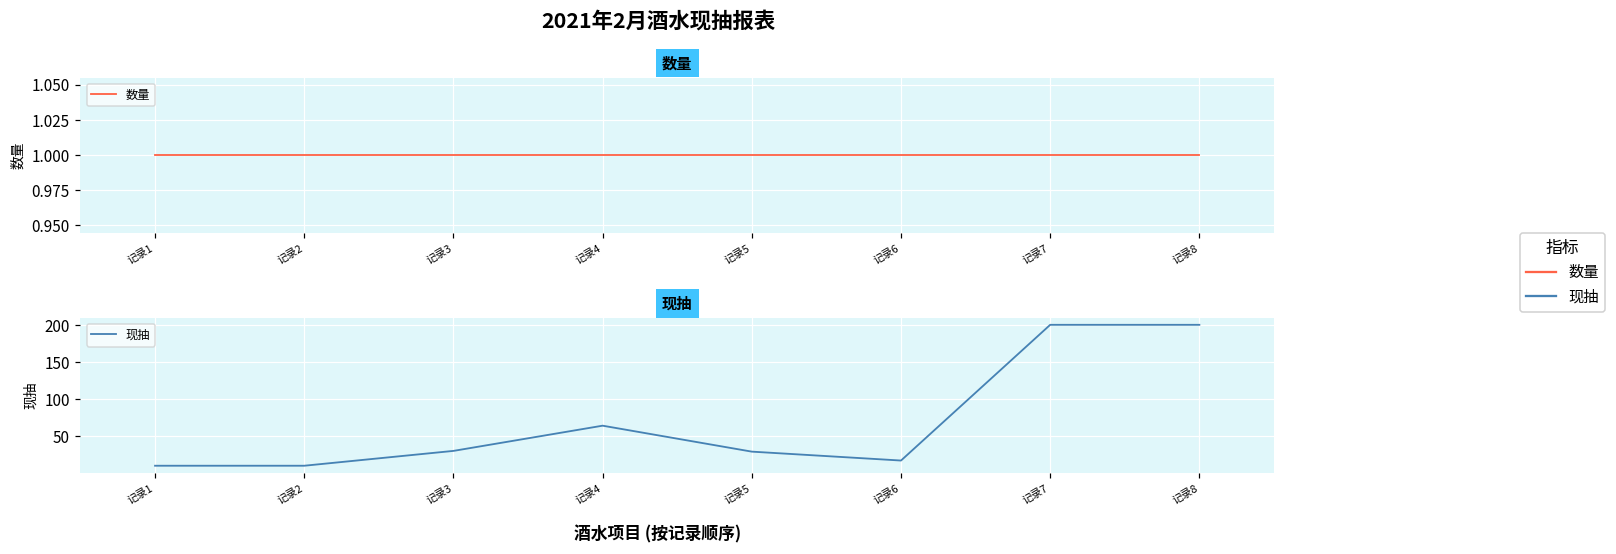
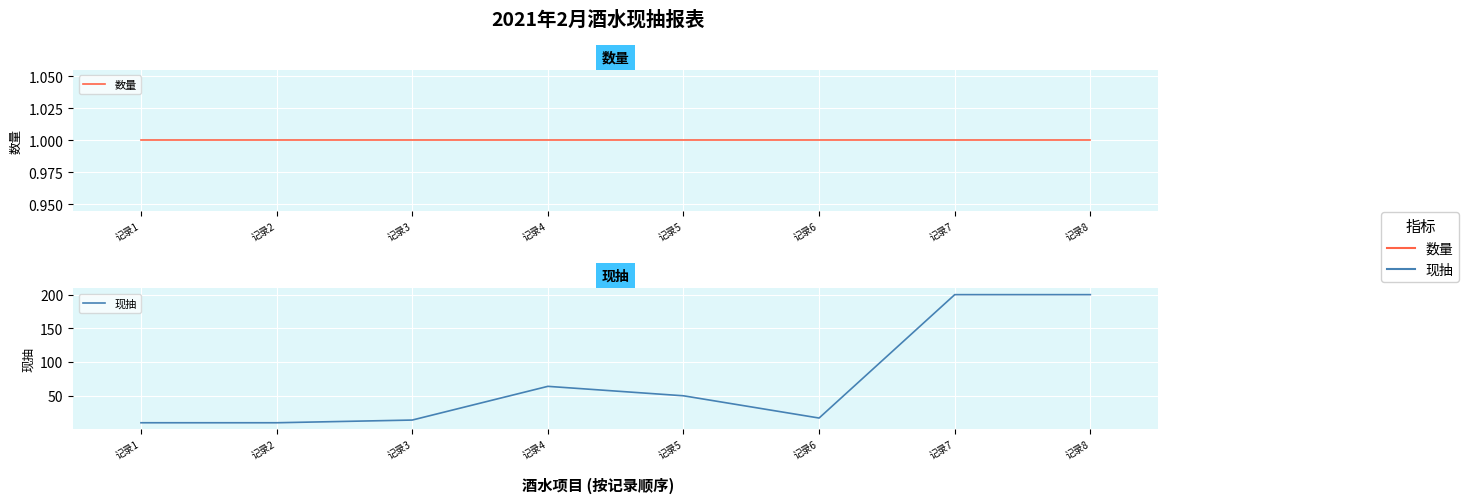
  {
    "数量": {
      "记录1": 1.000,
      "记录2": 1.000,
      "记录3": 1.000,
      "记录4": 1.000,
      "记录5": 1.000,
      "记录6": 1.000,
      "记录7": 1.000,
      "记录8": 1.000
    },
    "现抽": {
      "记录1": 10,
      "记录2": 10,
-     "记录3": 30,
+     "记录3": 10,
      "记录4": 60,
-     "记录5": 30,
+     "记录5": 50,
      "记录6": 20,
      "记录7": 200,
      "记录8": 200
    }
  }
